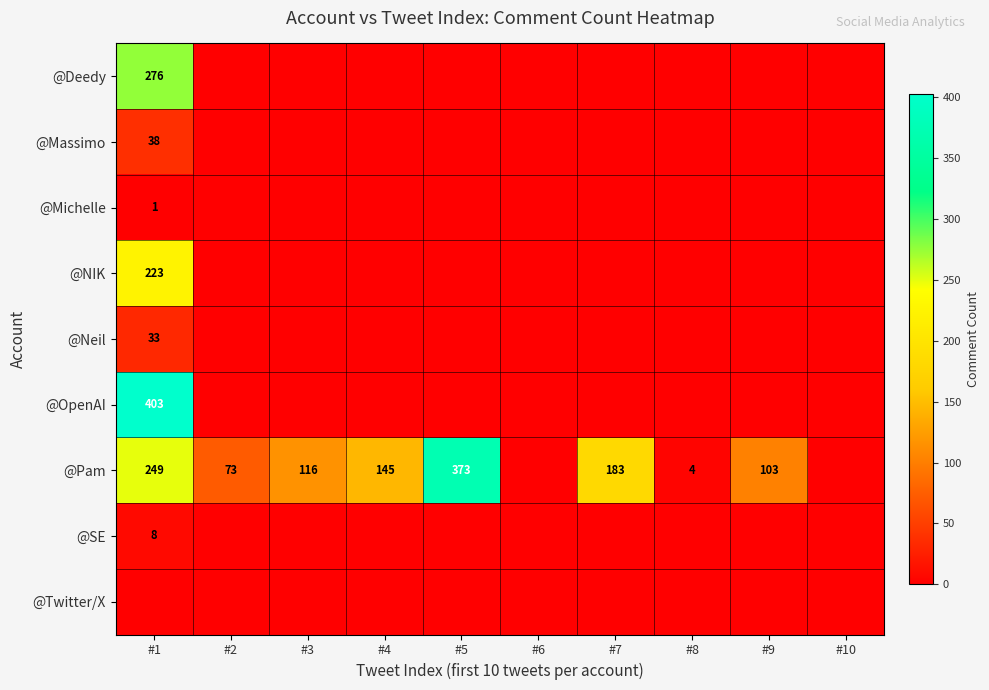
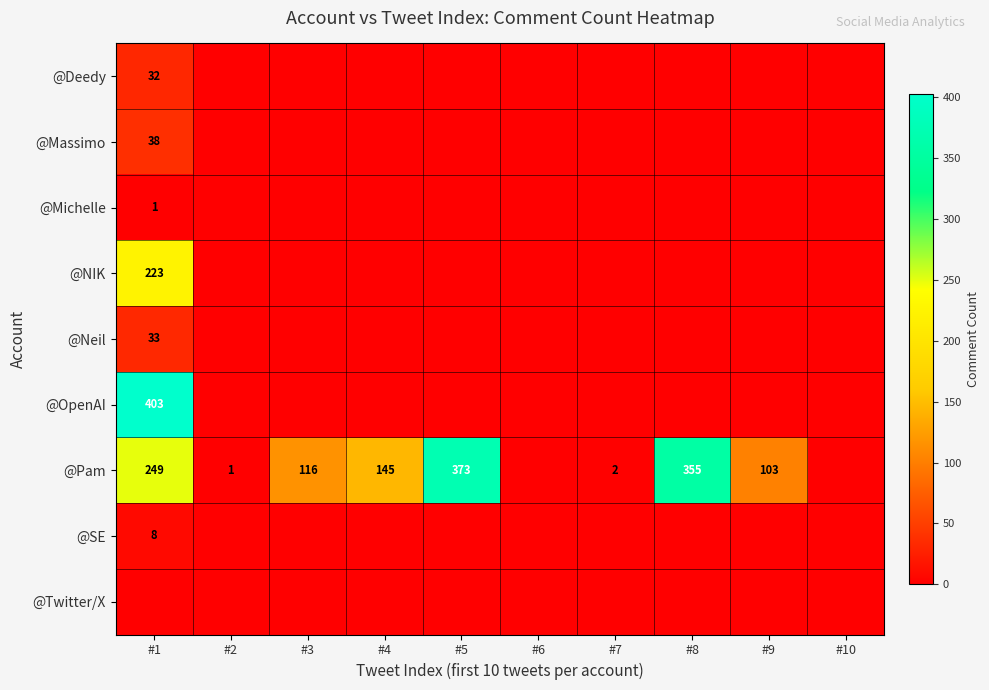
  {
    "@Deedy": {
-     "#1": 276
+     "#1": 32
    },
    "@Massimo": {
      "#1": 38
    },
    "@Michelle": {
      "#1": 1
    },
    "@NIK": {
      "#1": 223
    },
    "@Neil": {
      "#1": 33
    },
    "@OpenAI": {
      "#1": 403
    },
    "@Pam": {
      "#1": 249,
-     "#2": 73,
+     "#2": 1,
      "#3": 116,
      "#4": 145,
      "#5": 373,
-     "#7": 183,
-     "#8": 4,
+     "#7": 2,
+     "#8": 355,
      "#9": 103
    },
    "@SE": {
      "#1": 8
    }
  }
